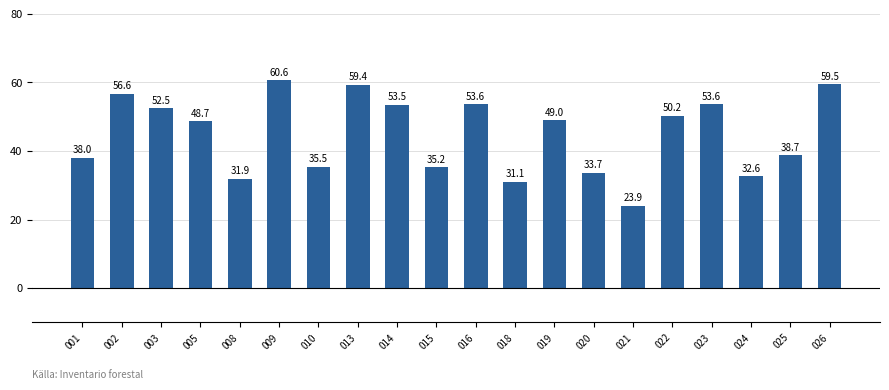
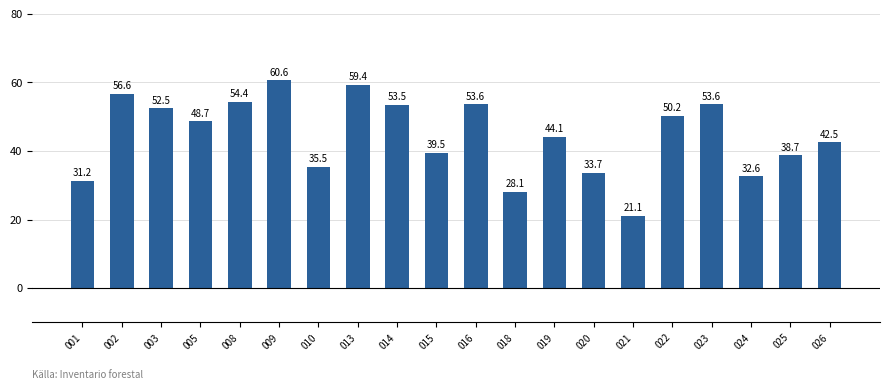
  {
-   "001": 38.0,
+   "001": 31.2,
    "002": 56.6,
    "003": 52.5,
    "005": 48.7,
-   "008": 31.9,
+   "008": 54.4,
    "009": 60.6,
    "010": 35.5,
    "013": 59.4,
    "014": 53.5,
-   "015": 35.2,
+   "015": 39.5,
    "016": 53.6,
-   "018": 31.1,
-   "019": 49.0,
+   "018": 28.1,
+   "019": 44.1,
    "020": 33.7,
-   "021": 23.9,
+   "021": 21.1,
    "022": 50.2,
    "023": 53.6,
    "024": 32.6,
    "025": 38.7,
-   "026": 59.5
+   "026": 42.5
  }
